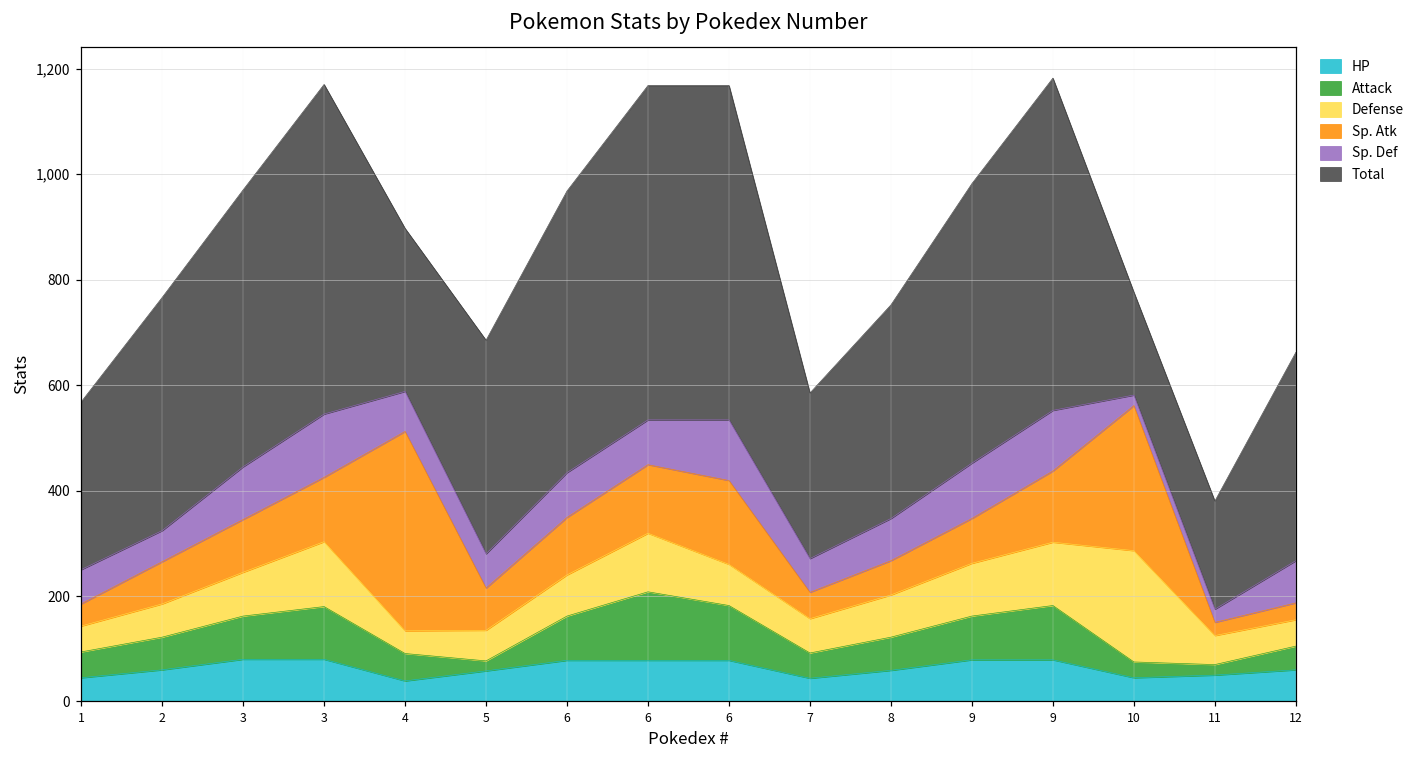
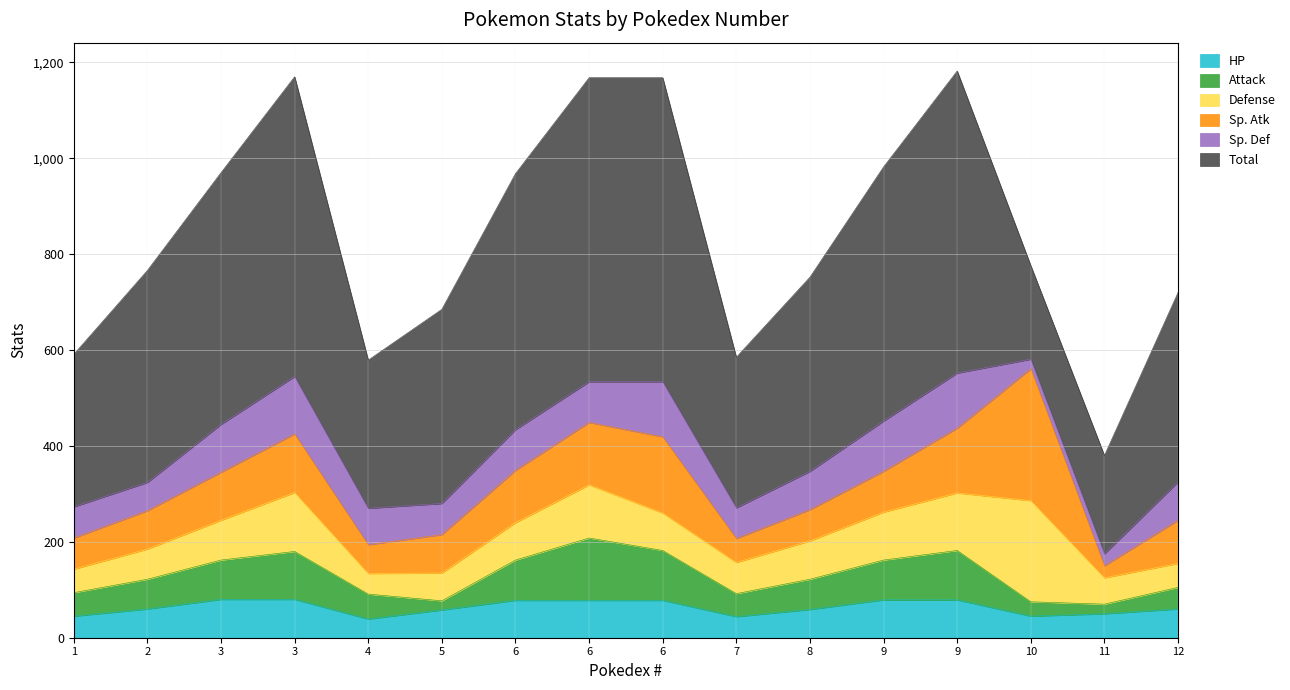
  {
    "HP": {
      "1": 50,
      "2": 60,
      "4": 40,
      "5": 60,
      "7": 40,
      "8": 60,
      "10": 50,
      "11": 50,
      "12": 60
    },
    "Attack": {
      "1": 50,
      "2": 60,
      "4": 50,
      "5": 20,
      "7": 50,
      "8": 60,
      "10": 30,
      "11": 20,
      "12": 50
    },
    "Defense": {
      "1": 50,
      "2": 60,
      "4": 40,
      "5": 60,
      "7": 70,
      "8": 80,
      "10": 210,
      "11": 60,
      "12": 50
    },
    "Sp. Atk": {
-     "1": 40,
+     "1": 70,
      "2": 80,
-     "4": 380,
+     "4": 60,
      "5": 80,
      "7": 50,
      "8": 70,
      "10": 280,
      "11": 30,
-     "12": 30
+     "12": 90
    },
    "Sp. Def": {
      "1": 70,
      "2": 60,
      "4": 80,
      "5": 70,
      "7": 60,
      "8": 80,
      "10": 20,
      "11": 30,
      "12": 80
    },
    "Total": {
      "1": 320,
      "2": 440,
      "4": 310,
      "5": 410,
      "7": 310,
      "8": 410,
      "10": 200,
      "11": 210,
      "12": 400
    }
  }
